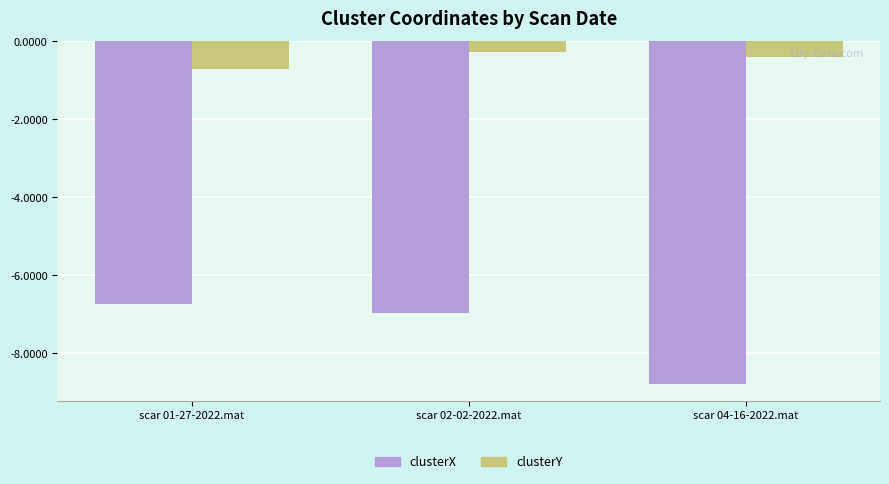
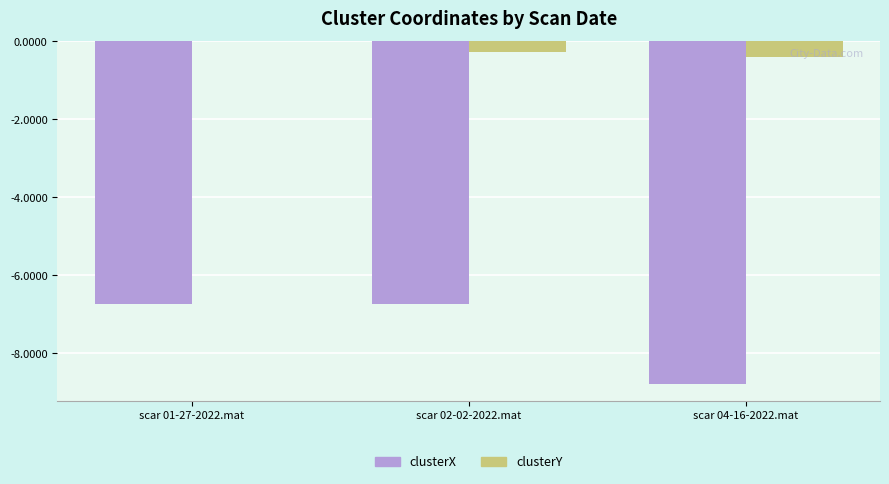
  {
    "clusterX": {
      "scar 01-27-2022.mat": -6.7,
-     "scar 02-02-2022.mat": -7.0,
+     "scar 02-02-2022.mat": -6.7,
      "scar 04-16-2022.mat": -8.8
    },
    "clusterY": {
-     "scar 01-27-2022.mat": -0.7,
+     "scar 01-27-2022.mat": 0.0,
      "scar 02-02-2022.mat": -0.3,
      "scar 04-16-2022.mat": -0.4
    }
  }
